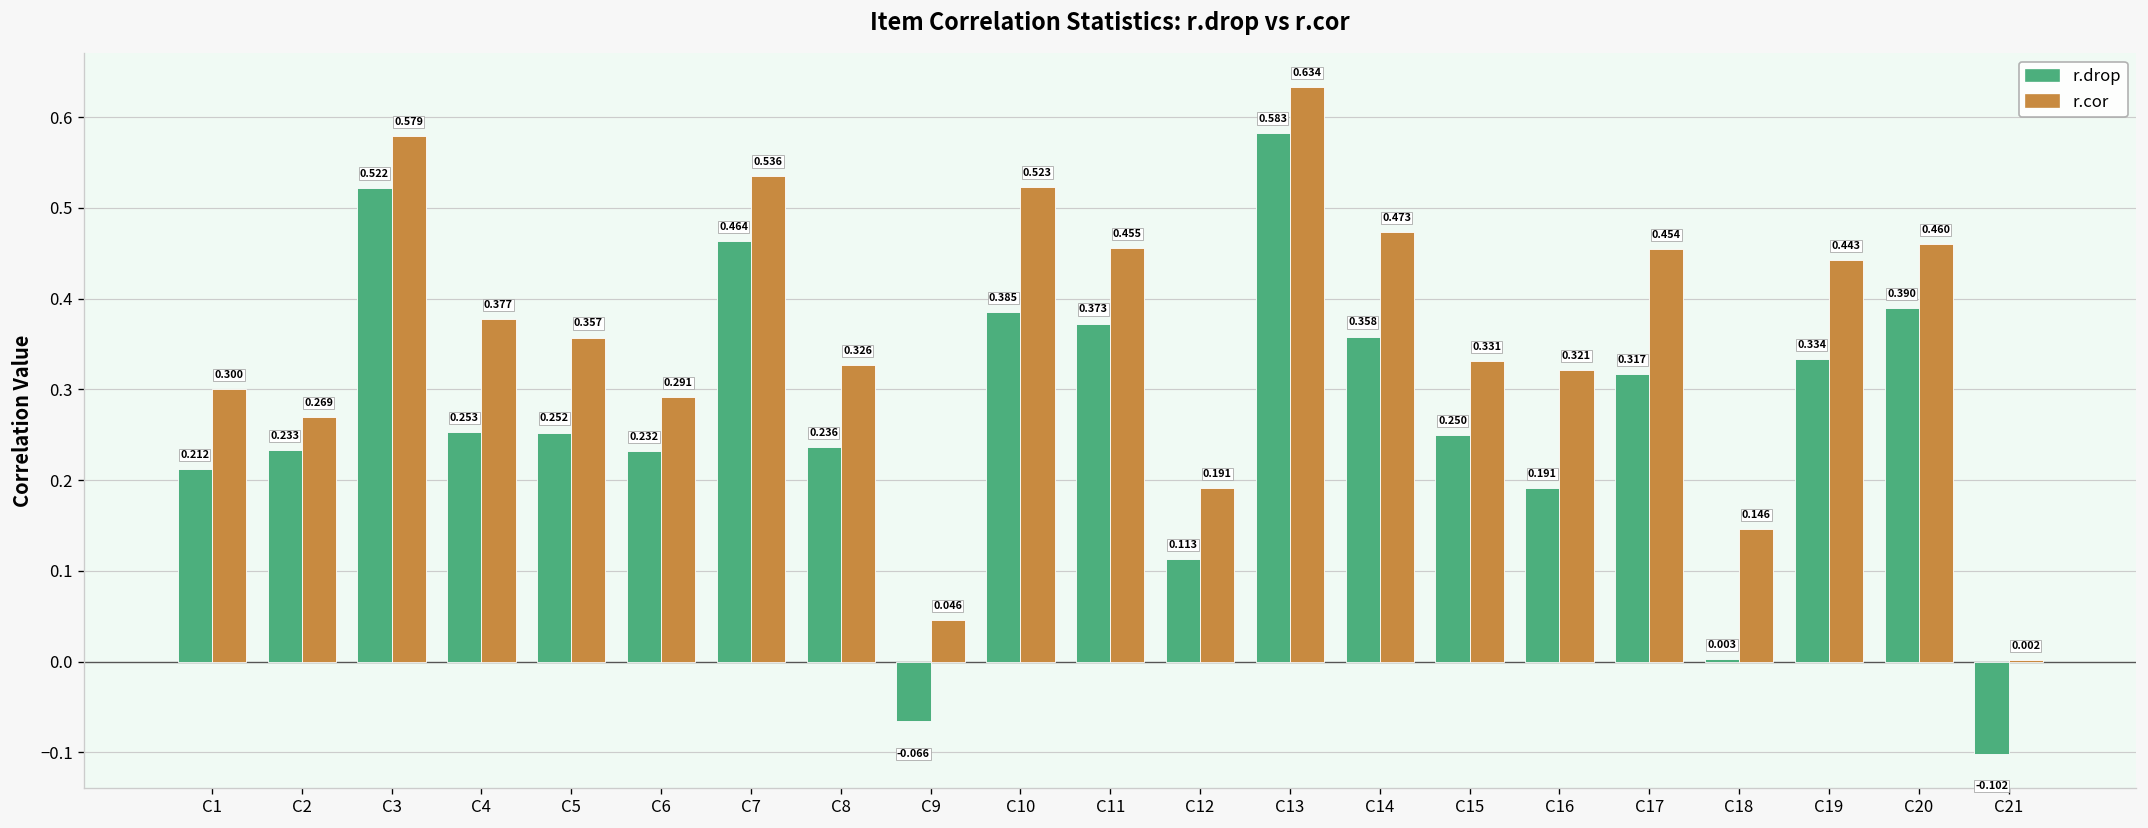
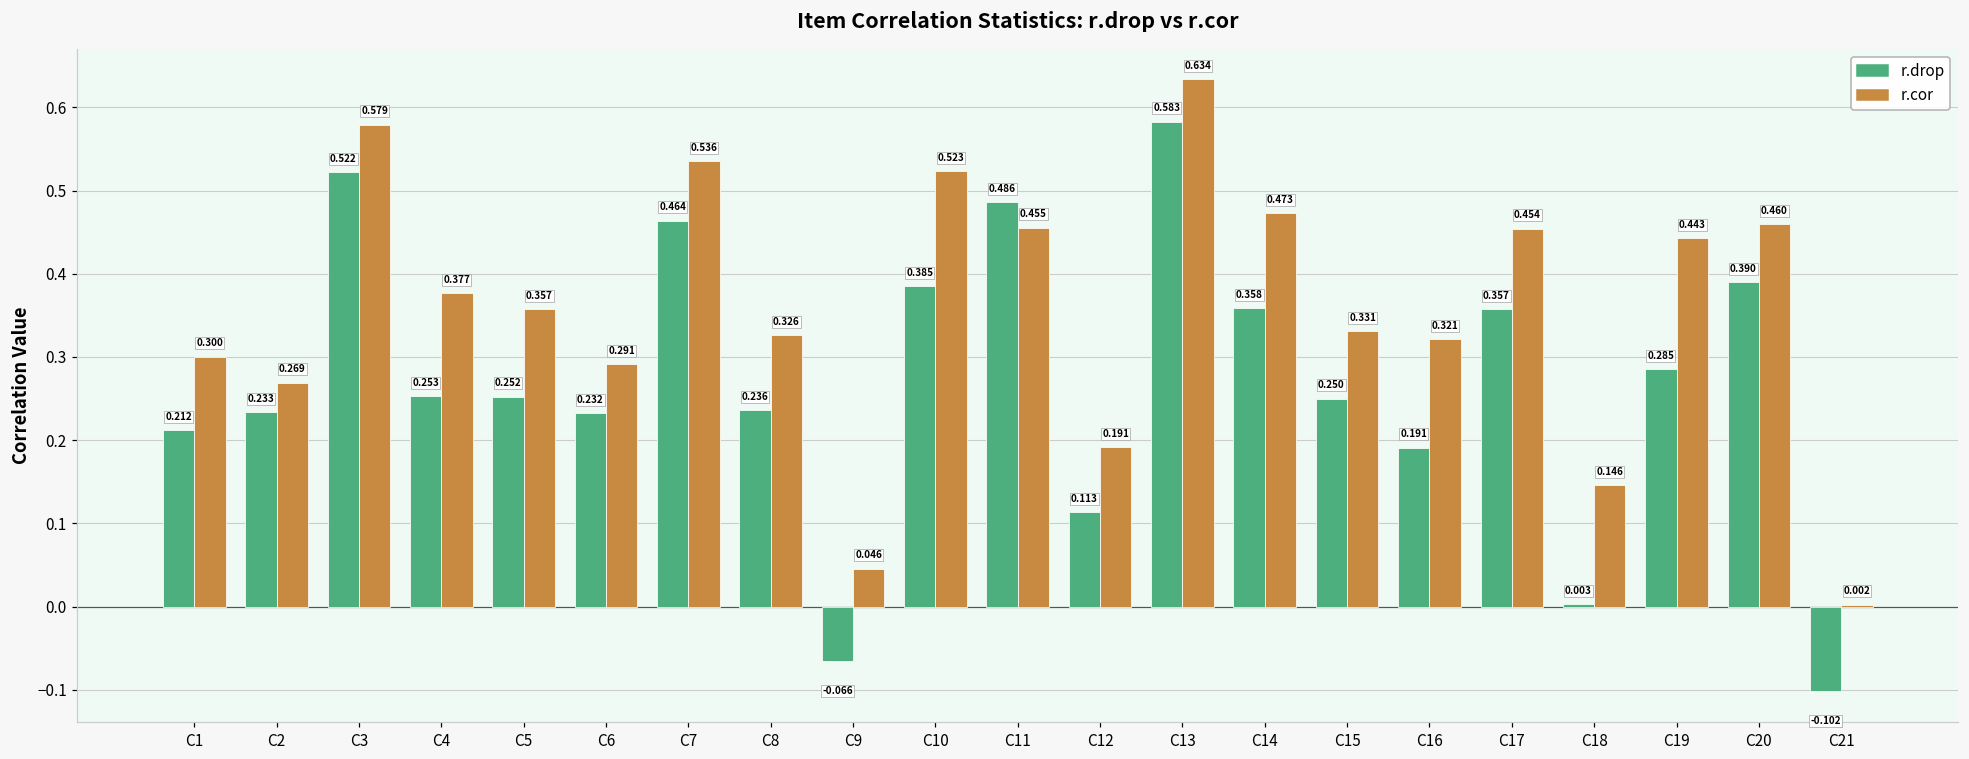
  {
    "r.drop": {
-     "C11": 0.373,
-     "C17": 0.317,
-     "C19": 0.334
+     "C11": 0.486,
+     "C17": 0.357,
+     "C19": 0.285
    }
  }
